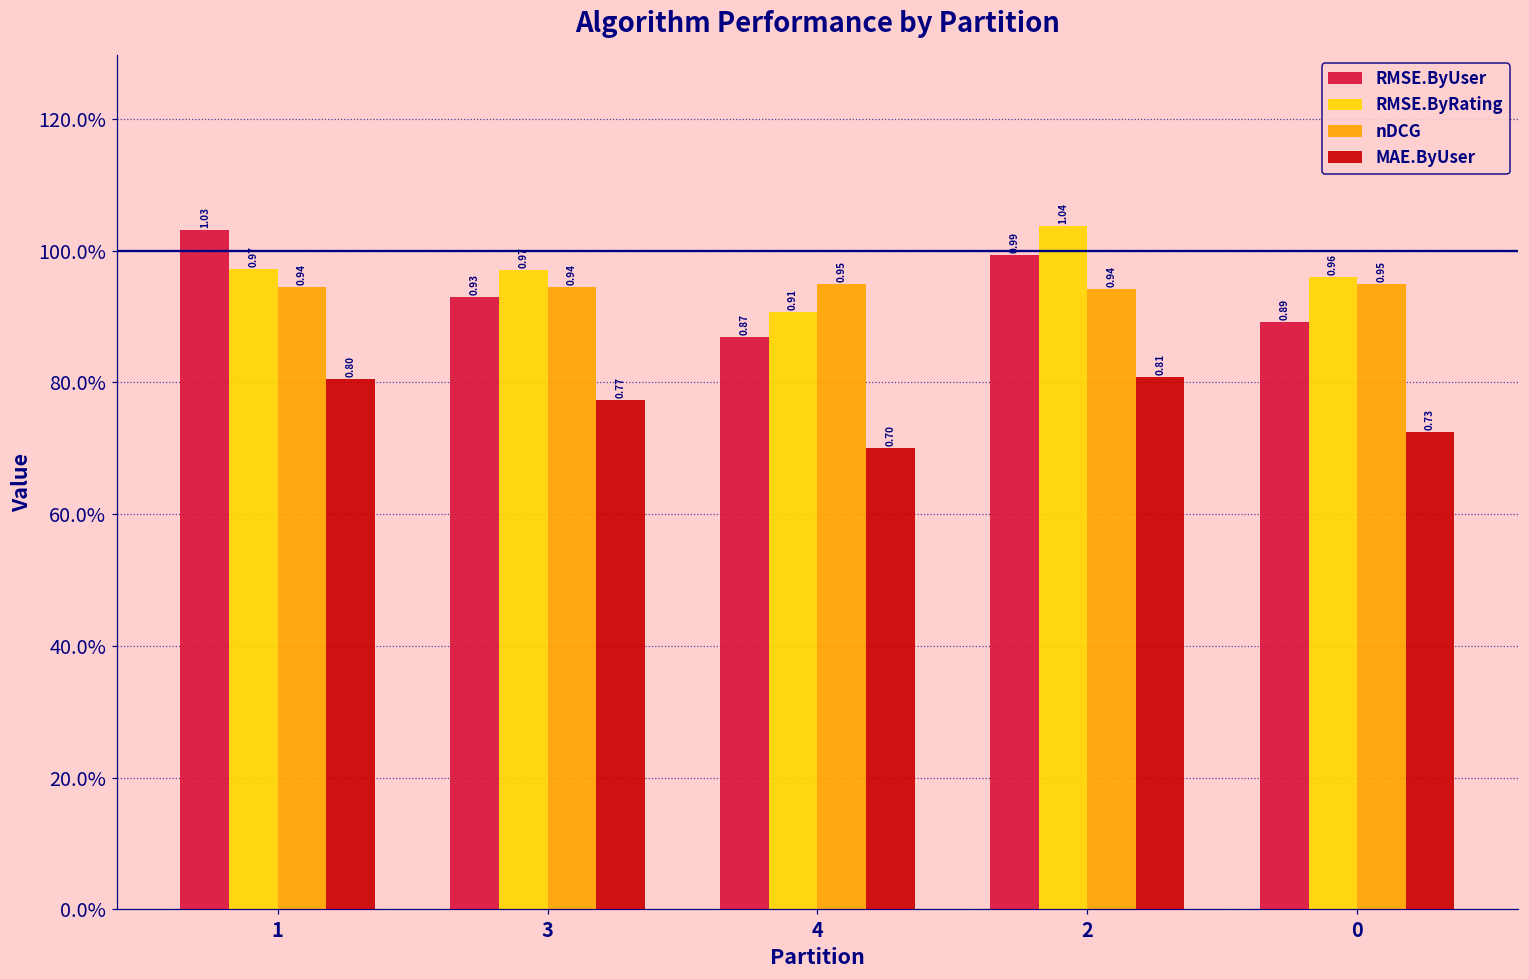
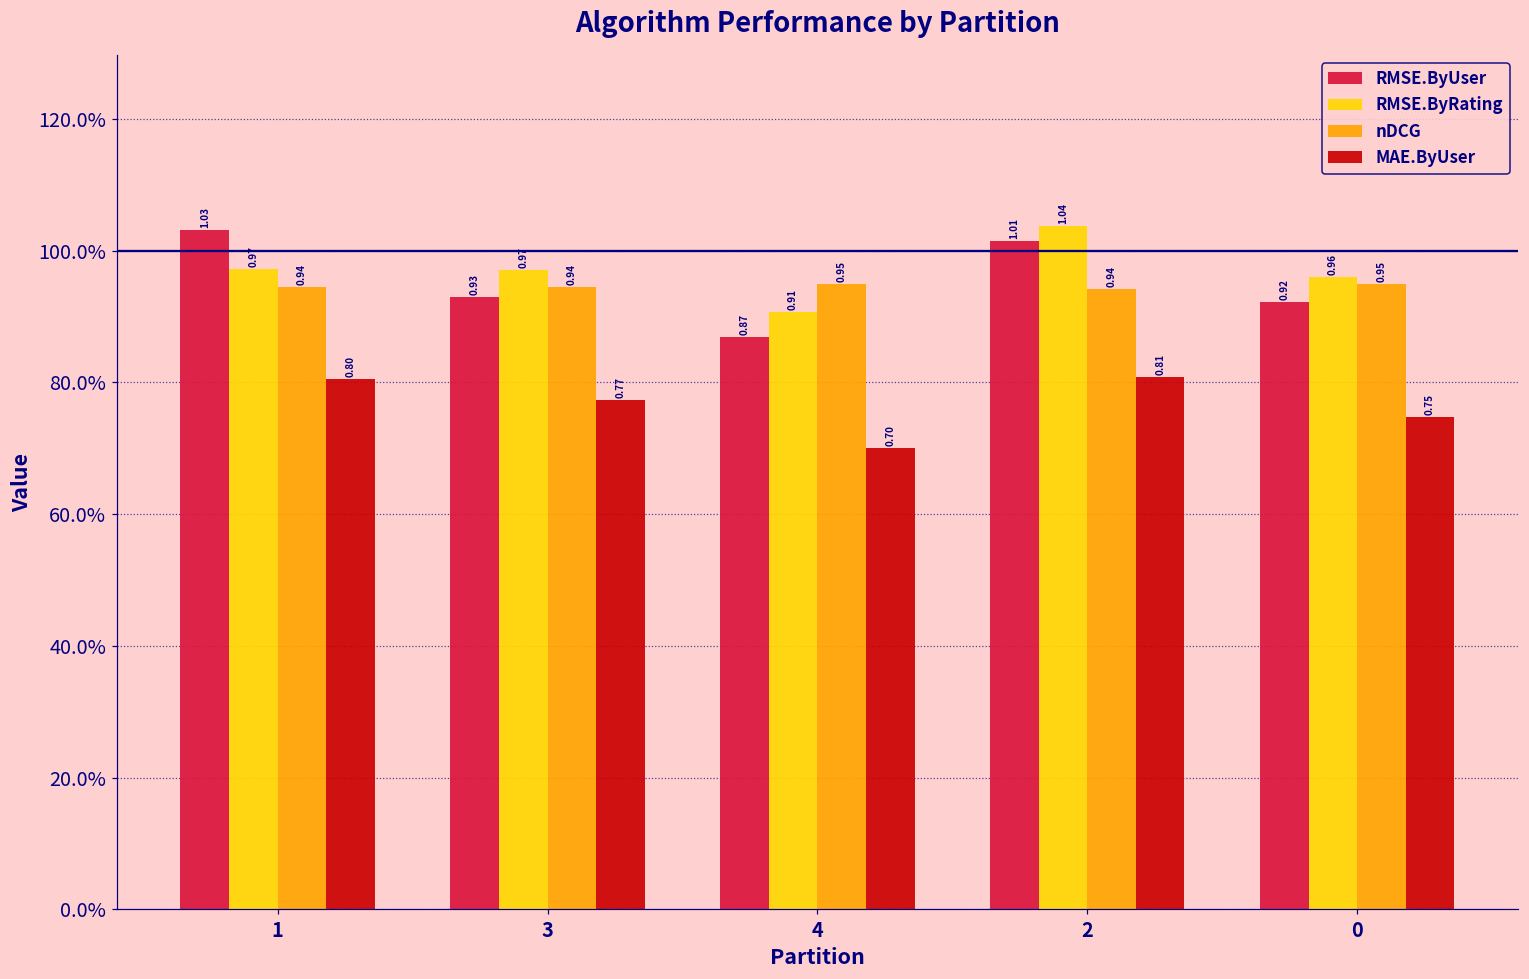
  {
    "RMSE.ByUser": {
      "1": 1.03,
      "3": 0.93,
      "4": 0.87,
-     "2": 0.99,
-     "0": 0.89
+     "2": 1.01,
+     "0": 0.92
    },
    "MAE.ByUser": {
      "1": 0.80,
      "3": 0.77,
      "4": 0.70,
      "2": 0.81,
-     "0": 0.73
+     "0": 0.75
    }
  }
